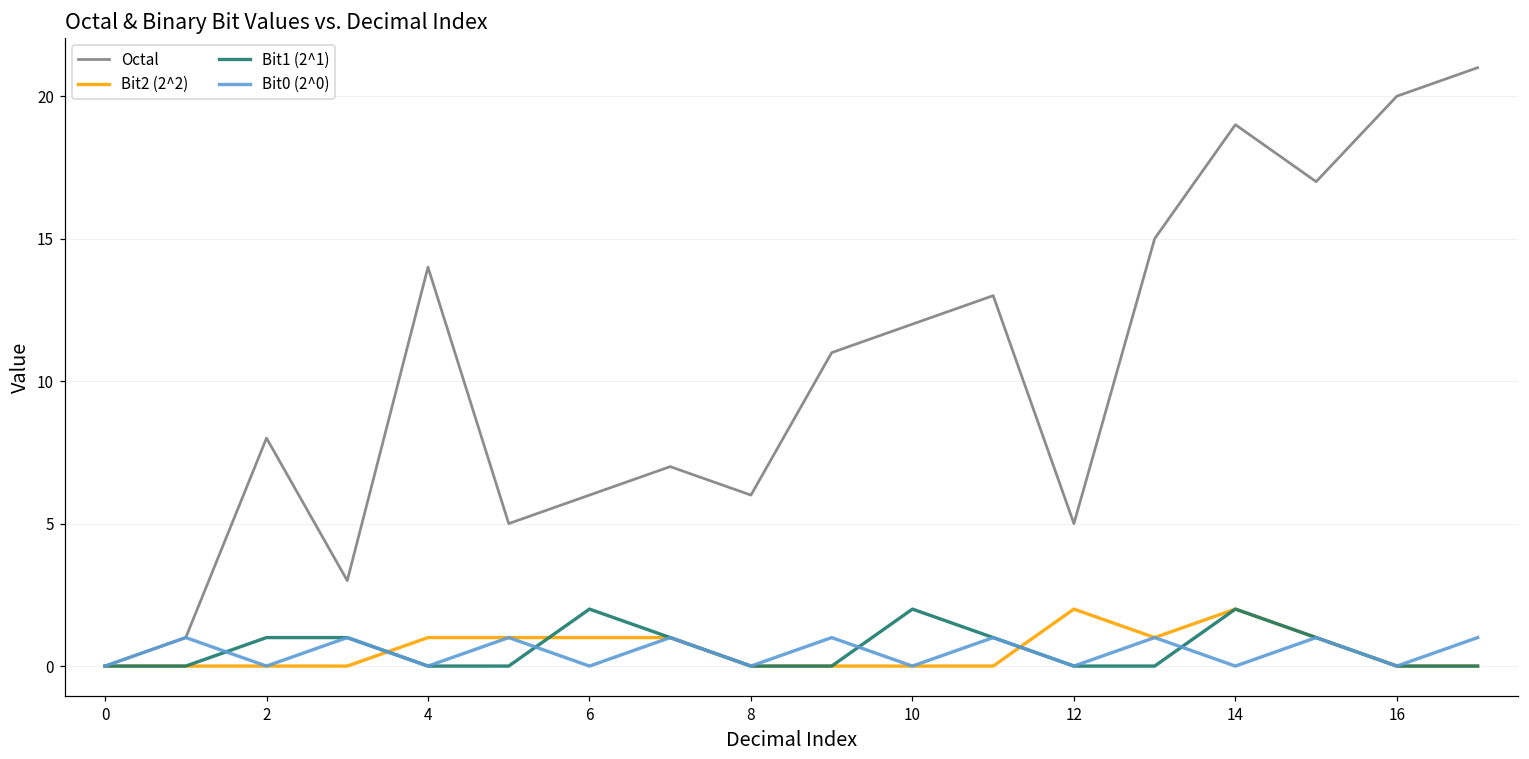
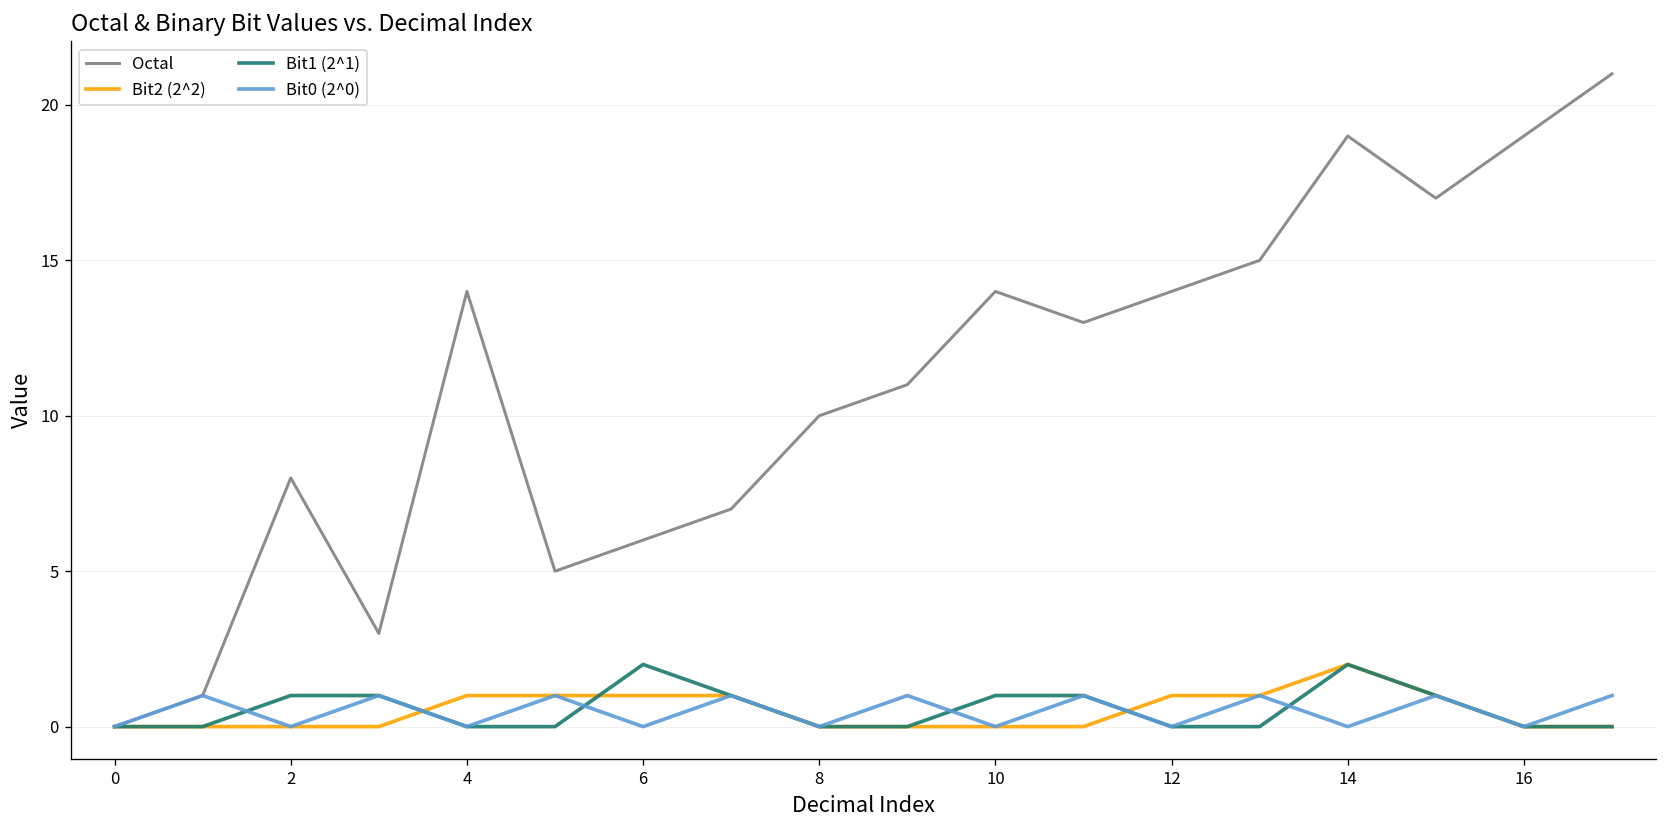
  {
    "Octal": {
      "2": 8,
      "4": 14,
      "6": 6,
-     "8": 6,
-     "10": 12,
-     "12": 5,
+     "8": 10,
+     "10": 14,
+     "12": 14,
      "14": 19,
-     "16": 20
+     "16": 19
    },
    "Bit2 (2^2)": {
      "4": 1,
      "6": 1,
-     "12": 2
+     "12": 1
    },
    "Bit1 (2^1)": {
      "2": 1,
      "6": 2,
-     "10": 2
+     "10": 1
    },
    "Bit0 (2^0)": {
      "6": 0,
      "14": 0
    }
  }
